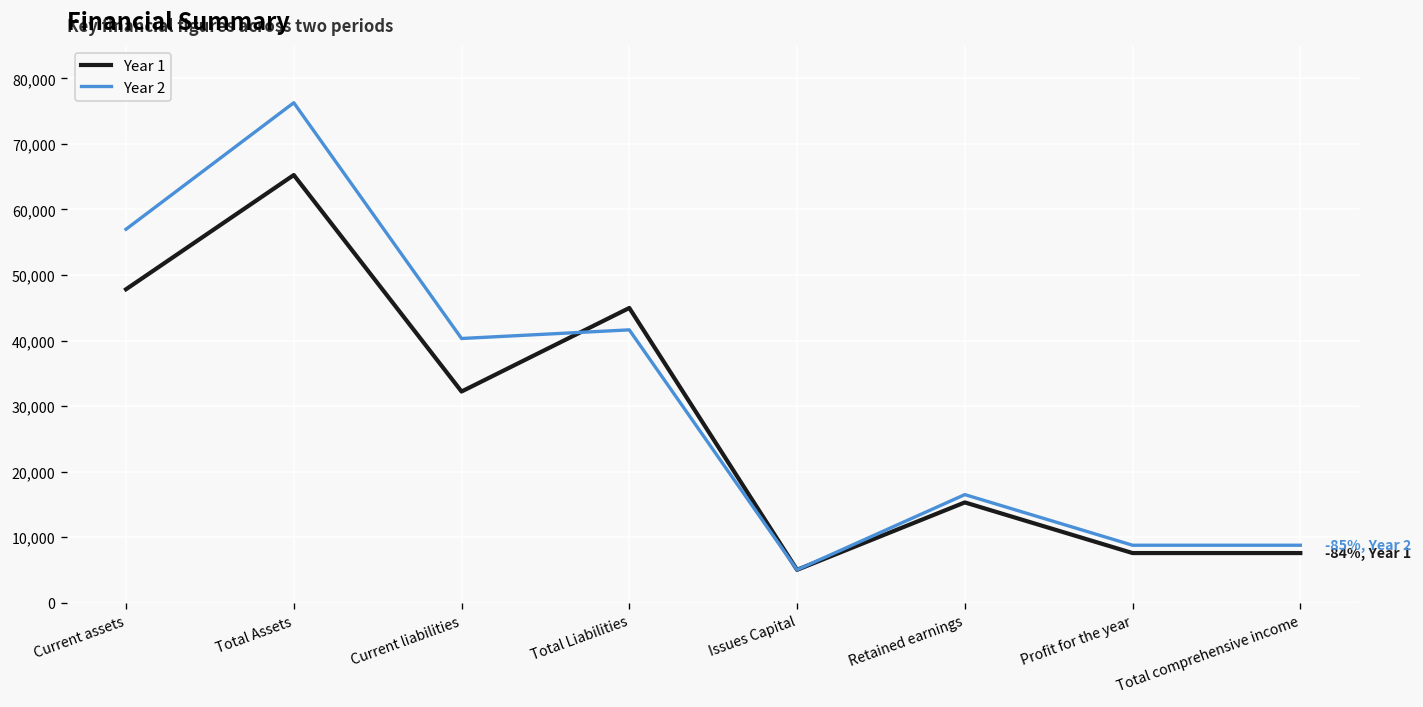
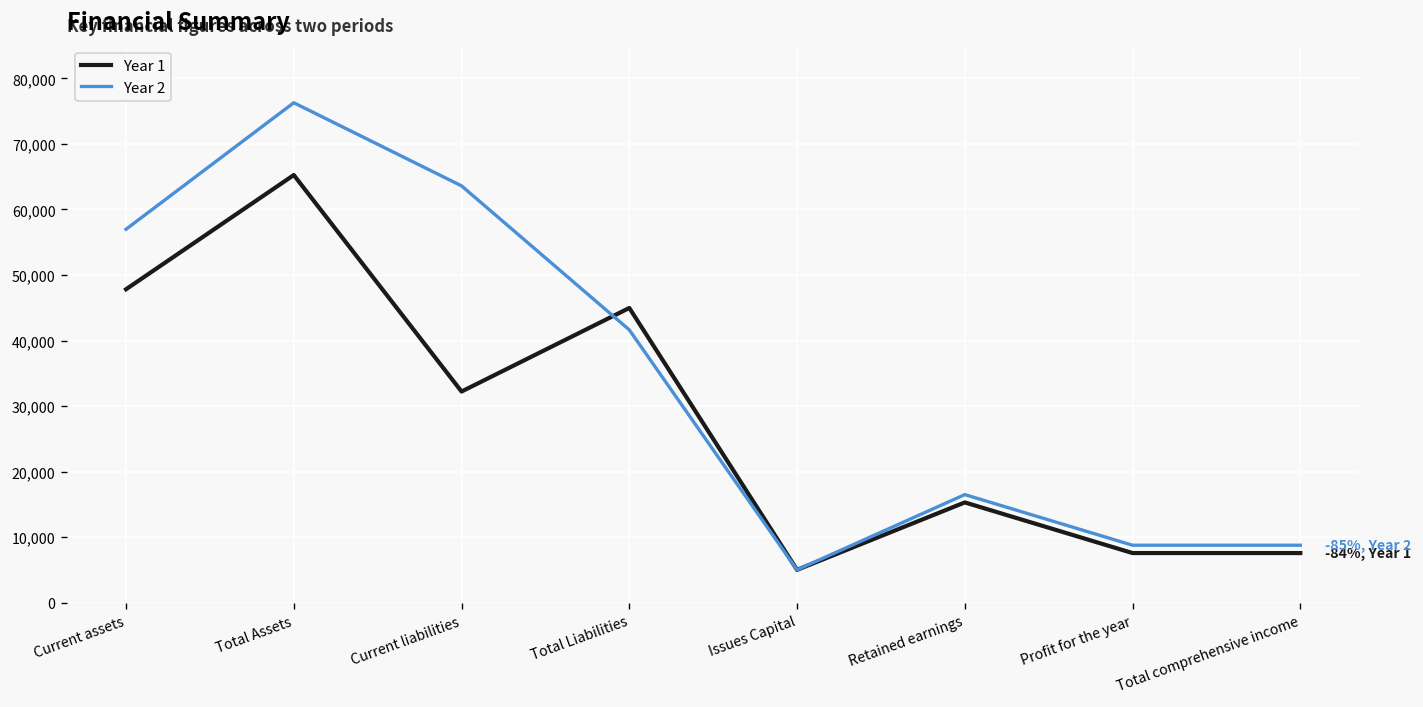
  {
    "Year 1": {
      "Current assets": "48,000",
      "Total Assets": "65,000",
      "Current liabilities": "32,000",
      "Total Liabilities": "45,000",
      "Retained earnings": "15,000",
      "Profit for the year": "8,000"
    },
    "Year 2": {
      "Current assets": "57,000",
      "Total Assets": "76,000",
-     "Current liabilities": "40,000",
+     "Current liabilities": "64,000",
      "Total Liabilities": "42,000",
      "Retained earnings": "16,000",
      "Profit for the year": "9,000"
    }
  }
